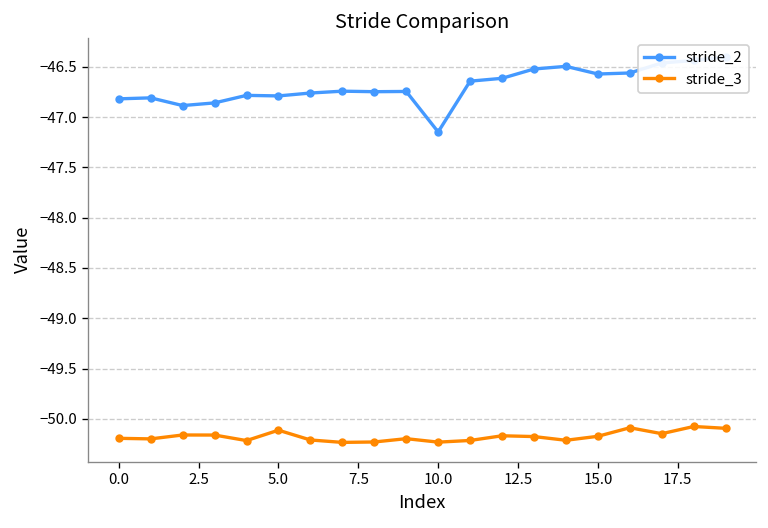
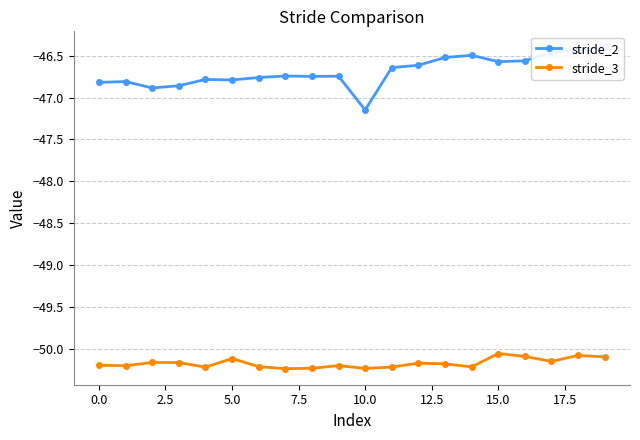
  {
    "stride_2": {
      "0.0": -46.8,
      "5.0": -46.8,
      "10.0": -47.1,
      "15.0": -46.6
    },
    "stride_3": {
      "0.0": -50.2,
      "5.0": -50.1,
      "10.0": -50.2,
-     "15.0": -50.2
+     "15.0": -50.1
    }
  }
